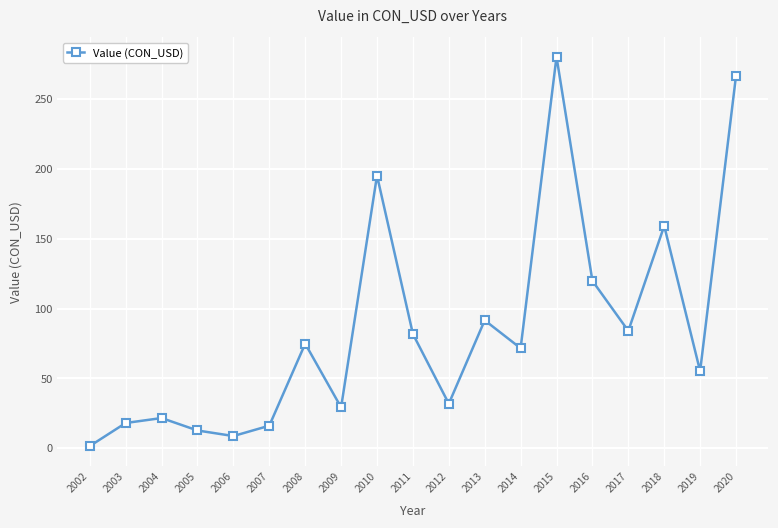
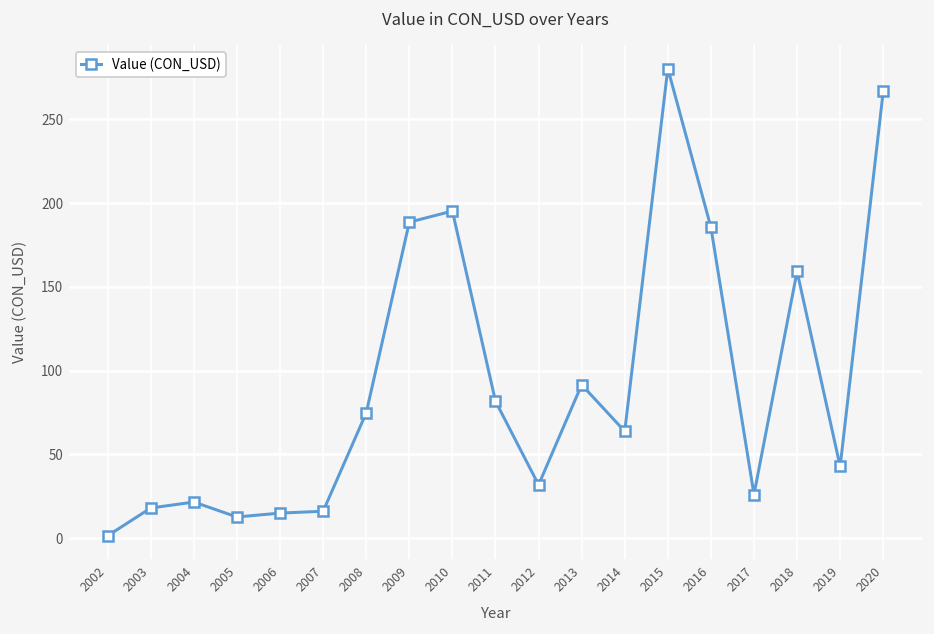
  {
    "2002": 2,
    "2003": 18,
    "2004": 22,
    "2005": 13,
-   "2006": 9,
+   "2006": 15,
    "2007": 16,
    "2008": 75,
-   "2009": 29,
+   "2009": 189,
    "2010": 195,
    "2011": 82,
    "2012": 32,
    "2013": 92,
-   "2014": 72,
+   "2014": 64,
    "2015": 280,
-   "2016": 120,
-   "2017": 84,
+   "2016": 186,
+   "2017": 26,
    "2018": 159,
-   "2019": 55,
+   "2019": 43,
    "2020": 267
  }
